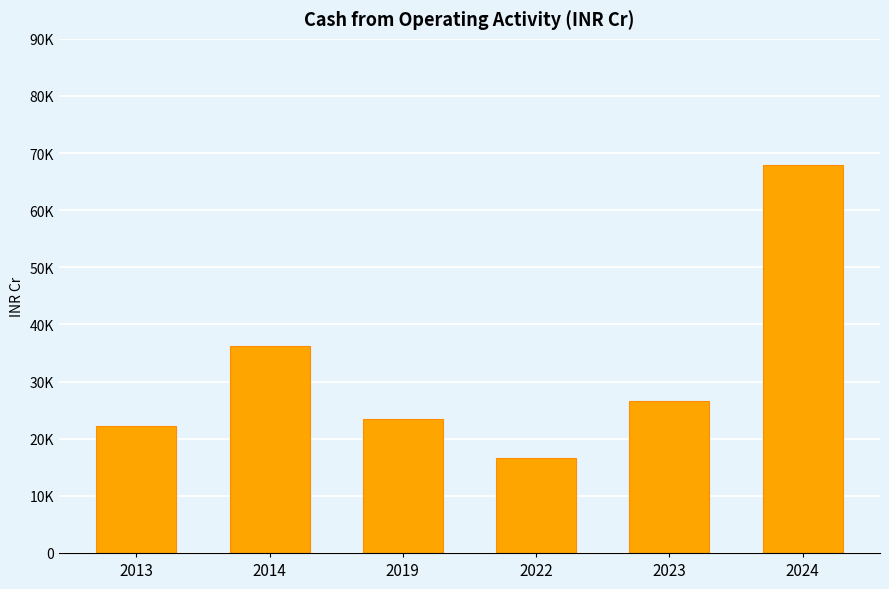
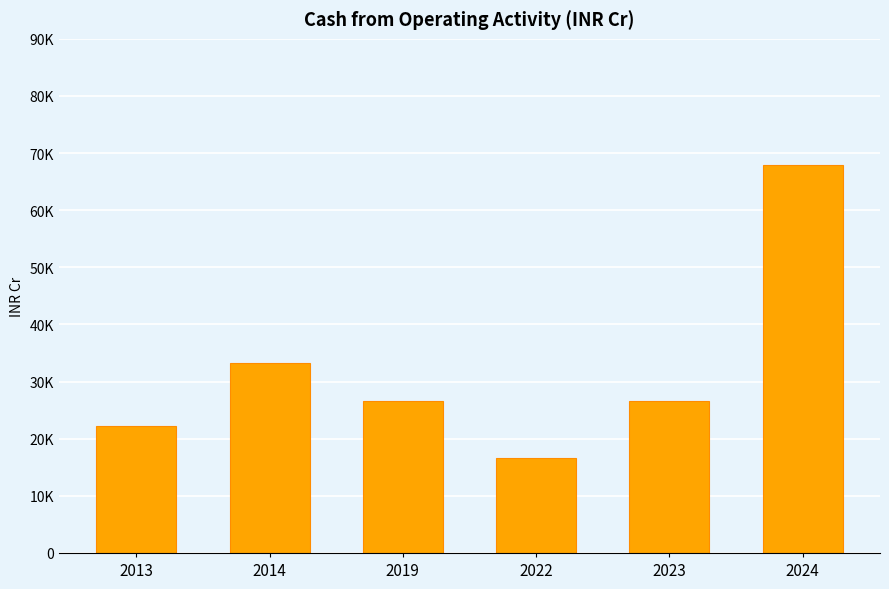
  {
    "2013": 22000,
-   "2014": 36000,
-   "2019": 23000,
+   "2014": 33000,
+   "2019": 27000,
    "2022": 17000,
    "2023": 27000,
    "2024": 68000
  }
